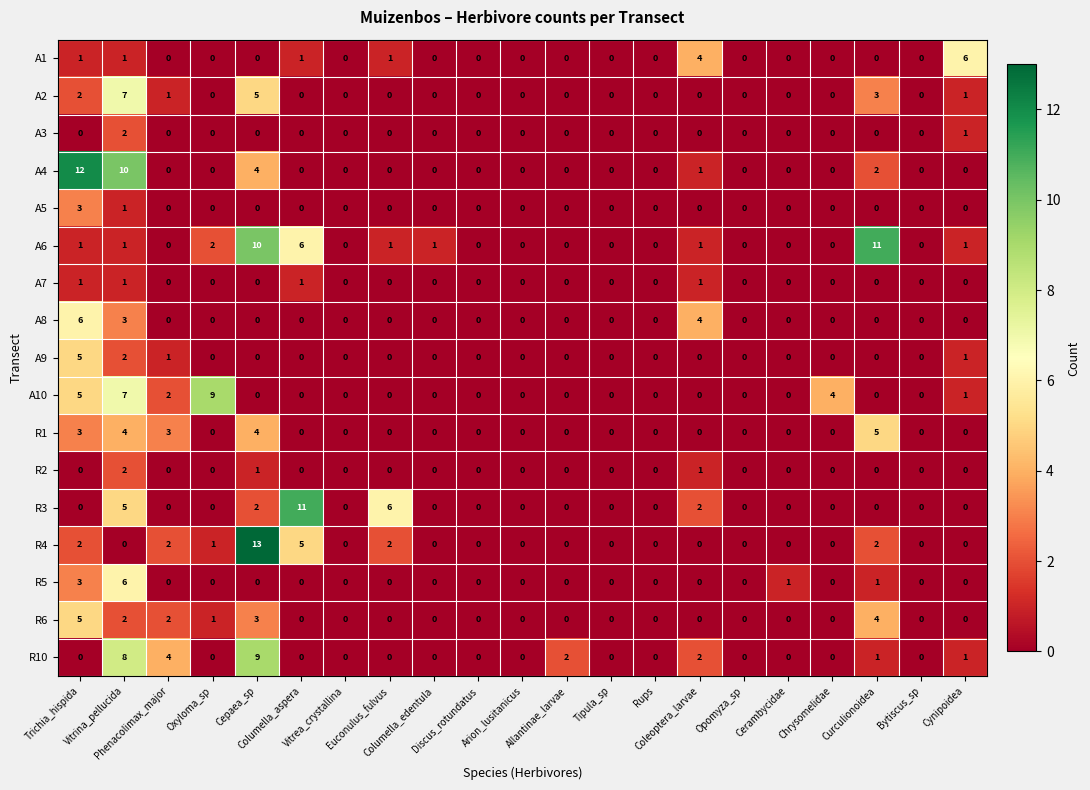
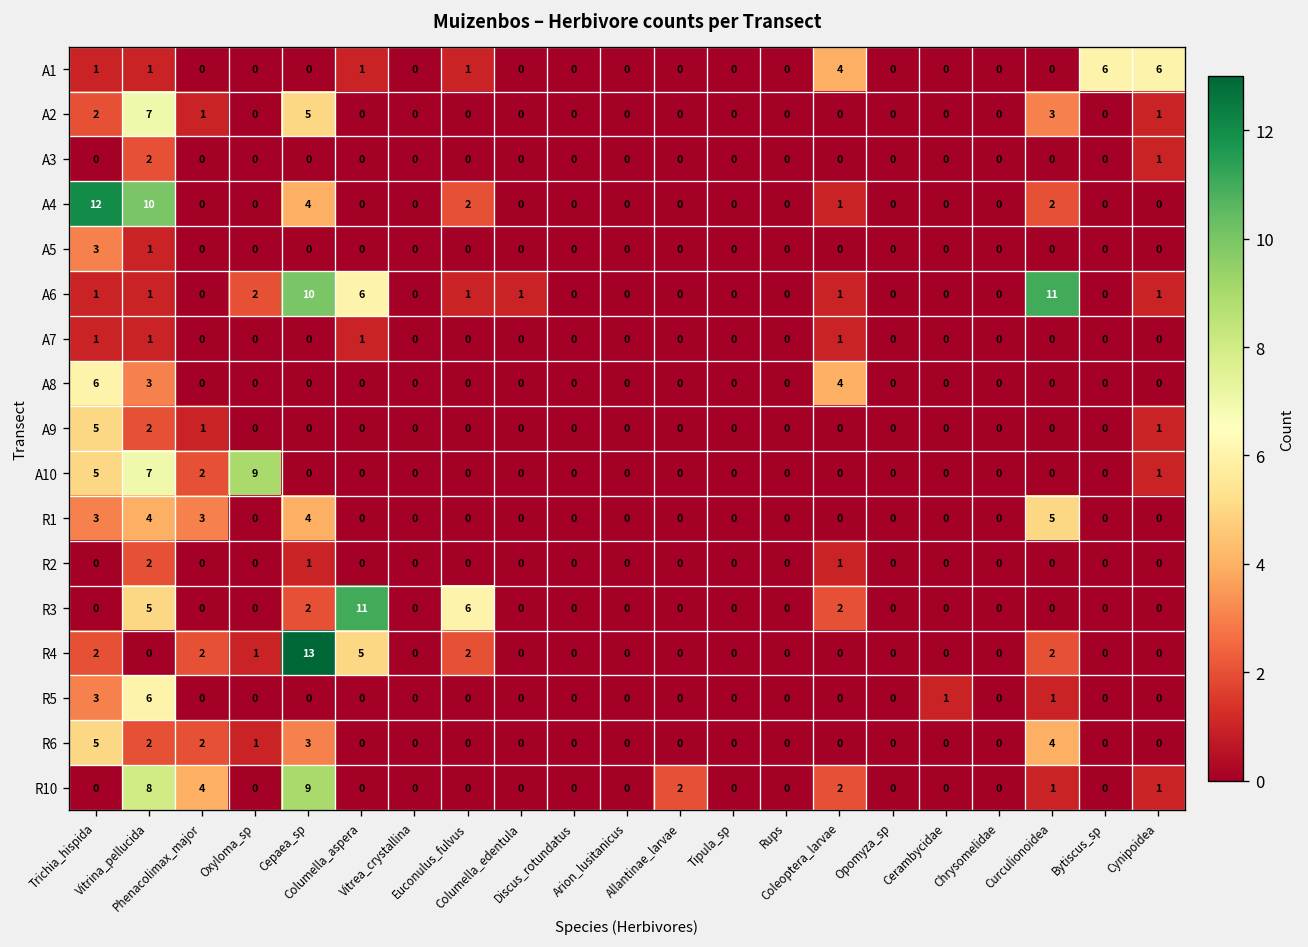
  {
    "A1": {
      "Trichia_hispida": 1,
      "Vitrina_pellucida": 1,
      "Phenacolimax_major": 0,
      "Oxyloma_sp": 0,
      "Cepaea_sp": 0,
      "Columella_aspera": 1,
      "Vitrea_crystallina": 0,
      "Euconulus_fulvus": 1,
      "Columella_edentula": 0,
      "Discus_rotundatus": 0,
      "Arion_lusitanicus": 0,
      "Allantinae_larvae": 0,
      "Tipula_sp": 0,
      "Rups": 0,
      "Coleoptera_larvae": 4,
      "Opomyza_sp": 0,
      "Cerambycidae": 0,
      "Chrysomelidae": 0,
      "Curculionoidea": 0,
-     "Bytiscus_sp": 0,
+     "Bytiscus_sp": 6,
      "Cynipoidea": 6
    },
    "A4": {
      "Trichia_hispida": 12,
      "Vitrina_pellucida": 10,
      "Phenacolimax_major": 0,
      "Oxyloma_sp": 0,
      "Cepaea_sp": 4,
      "Columella_aspera": 0,
      "Vitrea_crystallina": 0,
-     "Euconulus_fulvus": 0,
+     "Euconulus_fulvus": 2,
      "Columella_edentula": 0,
      "Discus_rotundatus": 0,
      "Arion_lusitanicus": 0,
      "Allantinae_larvae": 0,
      "Tipula_sp": 0,
      "Rups": 0,
      "Coleoptera_larvae": 1,
      "Opomyza_sp": 0,
      "Cerambycidae": 0,
      "Chrysomelidae": 0,
      "Curculionoidea": 2,
      "Bytiscus_sp": 0,
      "Cynipoidea": 0
    },
    "A10": {
      "Trichia_hispida": 5,
      "Vitrina_pellucida": 7,
      "Phenacolimax_major": 2,
      "Oxyloma_sp": 9,
      "Cepaea_sp": 0,
      "Columella_aspera": 0,
      "Vitrea_crystallina": 0,
      "Euconulus_fulvus": 0,
      "Columella_edentula": 0,
      "Discus_rotundatus": 0,
      "Arion_lusitanicus": 0,
      "Allantinae_larvae": 0,
      "Tipula_sp": 0,
      "Rups": 0,
      "Coleoptera_larvae": 0,
      "Opomyza_sp": 0,
      "Cerambycidae": 0,
-     "Chrysomelidae": 4,
+     "Chrysomelidae": 0,
      "Curculionoidea": 0,
      "Bytiscus_sp": 0,
      "Cynipoidea": 1
    }
  }
